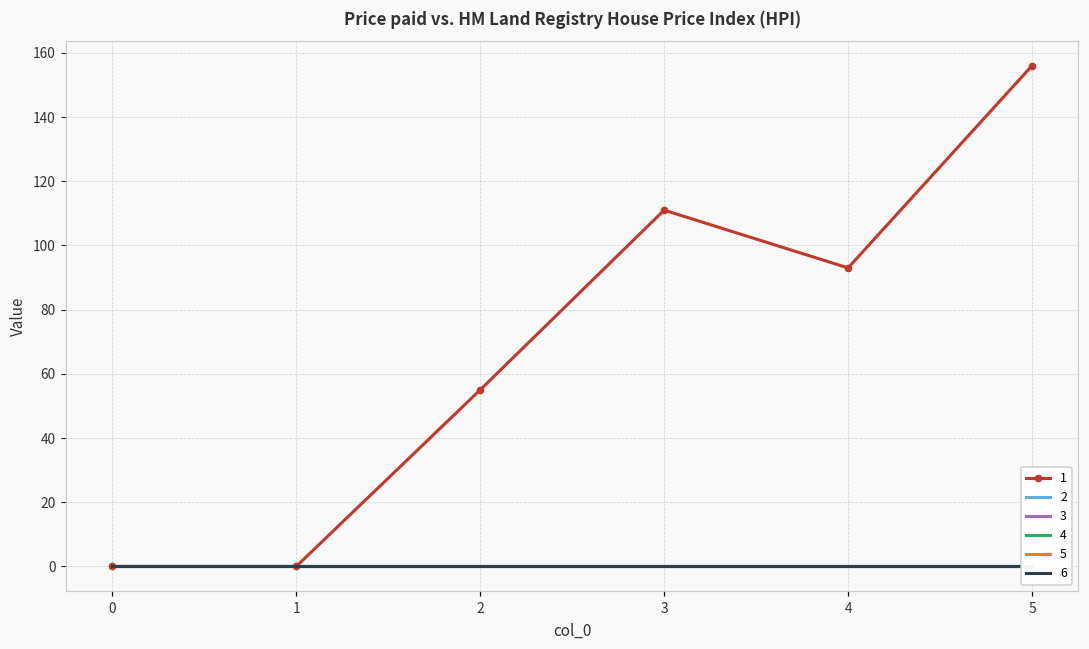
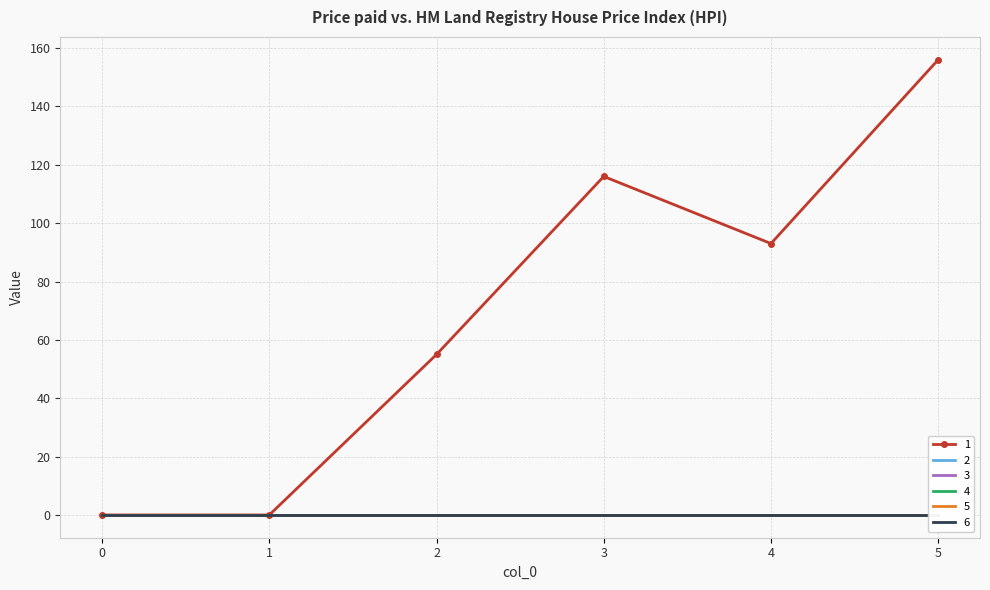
  {
    "1": {
      "2": 55,
-     "3": 111,
+     "3": 116,
      "4": 93,
      "5": 156
    },
    "6": {
      "2": 0,
      "3": 0,
      "4": 0
    }
  }
